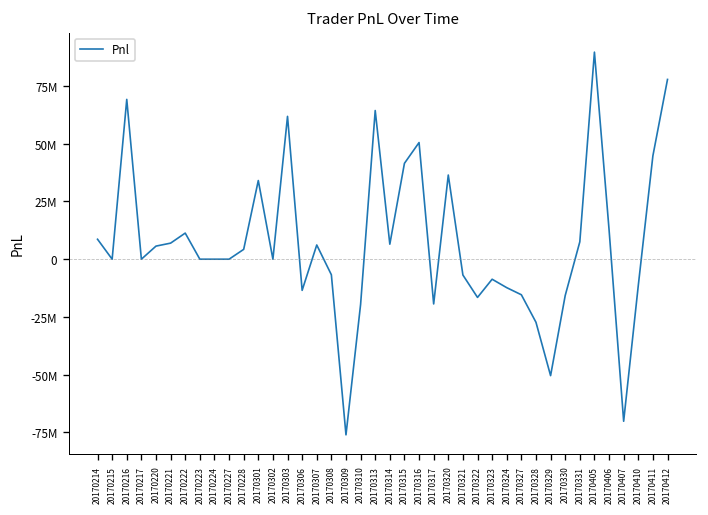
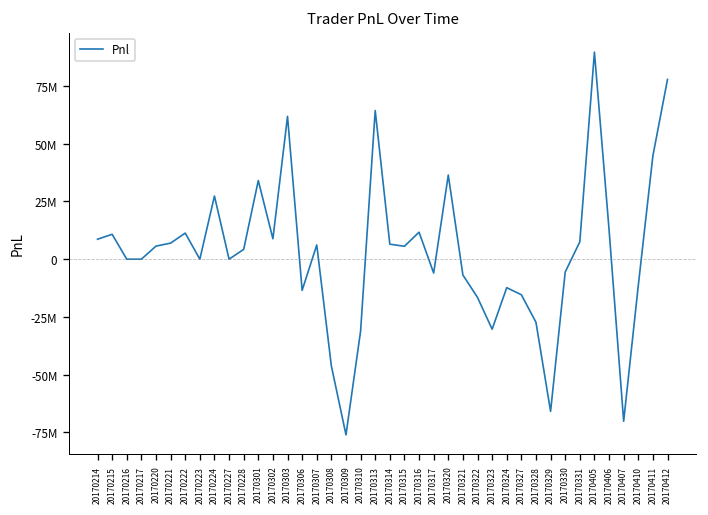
  {
    "20170214": 9000000,
-   "20170215": 0,
-   "20170216": 69000000,
+   "20170215": 11000000,
+   "20170216": 0,
    "20170217": 0,
    "20170220": 6000000,
    "20170221": 7000000,
    "20170222": 11000000,
    "20170223": 0,
-   "20170224": 0,
+   "20170224": 27000000,
    "20170227": 0,
    "20170228": 4000000,
    "20170301": 34000000,
-   "20170302": 0,
+   "20170302": 9000000,
    "20170303": 62000000,
    "20170306": -13000000,
    "20170307": 6000000,
-   "20170308": -7000000,
+   "20170308": -46000000,
    "20170309": -76000000,
-   "20170310": -20000000,
+   "20170310": -31000000,
    "20170313": 64000000,
    "20170314": 6000000,
-   "20170315": 42000000,
-   "20170316": 51000000,
-   "20170317": -19000000,
+   "20170315": 6000000,
+   "20170316": 12000000,
+   "20170317": -6000000,
    "20170320": 36000000,
    "20170321": -7000000,
    "20170322": -17000000,
-   "20170323": -9000000,
+   "20170323": -30000000,
    "20170324": -12000000,
    "20170327": -15000000,
    "20170328": -27000000,
-   "20170329": -50000000,
-   "20170330": -16000000,
+   "20170329": -66000000,
+   "20170330": -6000000,
    "20170331": 8000000,
    "20170405": 90000000,
    "20170406": 13000000,
    "20170407": -70000000,
    "20170410": -11000000,
    "20170411": 45000000,
    "20170412": 78000000
  }
